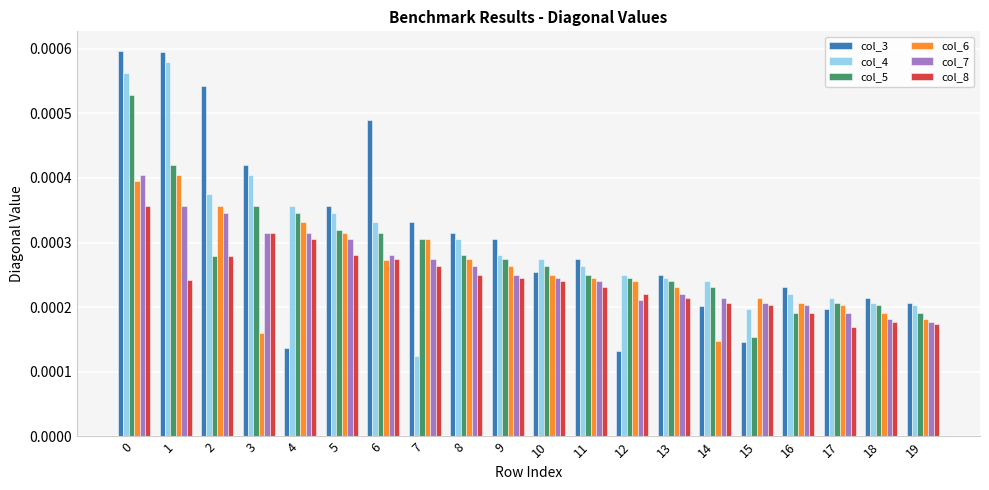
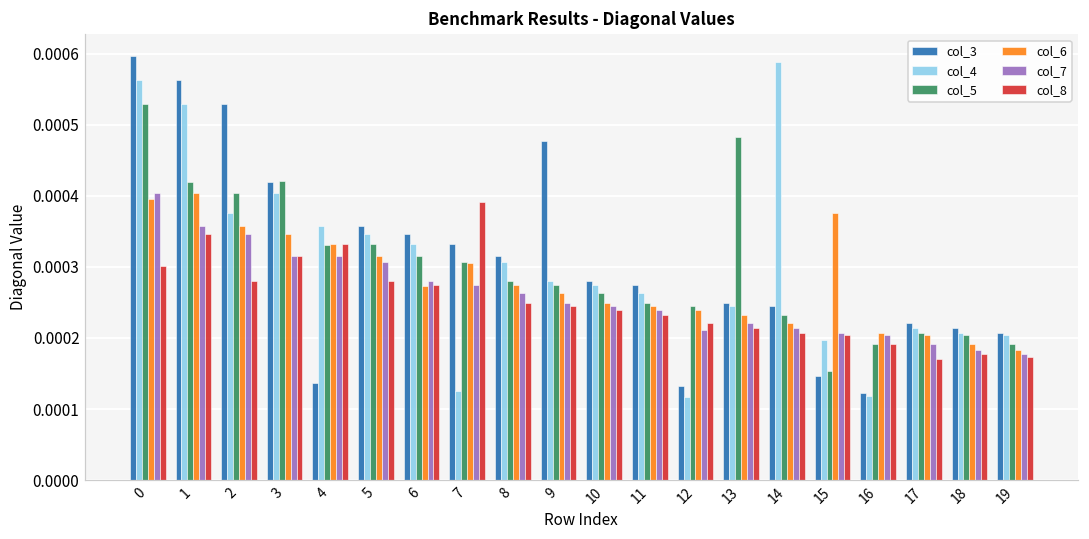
  {
    "col_3": {
      "0": 0.00060,
-     "1": 0.00060,
-     "2": 0.00054,
+     "1": 0.00056,
+     "2": 0.00053,
      "3": 0.00042,
      "4": 0.00014,
      "5": 0.00036,
-     "6": 0.00049,
+     "6": 0.00035,
      "7": 0.00033,
      "8": 0.00031,
-     "9": 0.00031,
-     "10": 0.00025,
+     "9": 0.00048,
+     "10": 0.00028,
      "11": 0.00027,
      "12": 0.00013,
      "13": 0.00025,
-     "14": 0.00020,
+     "14": 0.00025,
      "15": 0.00015,
-     "16": 0.00023,
-     "17": 0.00020,
+     "16": 0.00012,
+     "17": 0.00022,
      "18": 0.00021,
      "19": 0.00021
    },
    "col_4": {
      "0": 0.00056,
-     "1": 0.00058,
+     "1": 0.00053,
      "2": 0.00038,
      "3": 0.00040,
      "4": 0.00036,
      "5": 0.00035,
      "6": 0.00033,
      "7": 0.00013,
      "8": 0.00031,
      "9": 0.00028,
      "10": 0.00027,
      "11": 0.00026,
-     "12": 0.00025,
+     "12": 0.00012,
      "13": 0.00025,
-     "14": 0.00024,
+     "14": 0.00059,
      "15": 0.00020,
-     "16": 0.00022,
+     "16": 0.00012,
      "17": 0.00021,
      "18": 0.00021,
      "19": 0.00020
    },
    "col_5": {
      "0": 0.00053,
      "1": 0.00042,
-     "2": 0.00028,
-     "3": 0.00036,
-     "4": 0.00035,
-     "5": 0.00032,
+     "2": 0.00040,
+     "3": 0.00042,
+     "4": 0.00033,
+     "5": 0.00033,
      "6": 0.00031,
      "7": 0.00031,
      "8": 0.00028,
      "9": 0.00027,
      "10": 0.00026,
      "11": 0.00025,
      "12": 0.00025,
-     "13": 0.00024,
+     "13": 0.00048,
      "14": 0.00023,
      "15": 0.00015,
      "16": 0.00019,
      "17": 0.00021,
      "18": 0.00020,
      "19": 0.00019
    },
    "col_6": {
      "0": 0.00040,
      "1": 0.00040,
      "2": 0.00036,
-     "3": 0.00016,
+     "3": 0.00035,
      "4": 0.00033,
      "5": 0.00031,
      "6": 0.00027,
      "7": 0.00031,
      "8": 0.00027,
      "9": 0.00026,
      "10": 0.00025,
      "11": 0.00025,
      "12": 0.00024,
      "13": 0.00023,
-     "14": 0.00015,
-     "15": 0.00021,
+     "14": 0.00022,
+     "15": 0.00038,
      "16": 0.00021,
      "17": 0.00020,
      "18": 0.00019,
      "19": 0.00018
    },
    "col_7": {
      "0": 0.00040,
      "1": 0.00036,
      "2": 0.00035,
      "3": 0.00031,
      "4": 0.00031,
      "5": 0.00031,
      "6": 0.00028,
      "7": 0.00027,
      "8": 0.00026,
      "9": 0.00025,
      "10": 0.00025,
      "11": 0.00024,
      "12": 0.00021,
      "13": 0.00022,
      "14": 0.00021,
      "15": 0.00021,
      "16": 0.00020,
      "17": 0.00019,
      "18": 0.00018,
      "19": 0.00018
    },
    "col_8": {
-     "0": 0.00036,
-     "1": 0.00024,
+     "0": 0.00030,
+     "1": 0.00035,
      "2": 0.00028,
      "3": 0.00031,
-     "4": 0.00031,
+     "4": 0.00033,
      "5": 0.00028,
      "6": 0.00027,
-     "7": 0.00026,
+     "7": 0.00039,
      "8": 0.00025,
      "9": 0.00025,
      "10": 0.00024,
      "11": 0.00023,
      "12": 0.00022,
      "13": 0.00021,
      "14": 0.00021,
      "15": 0.00020,
      "16": 0.00019,
      "17": 0.00017,
      "18": 0.00018,
      "19": 0.00017
    }
  }
